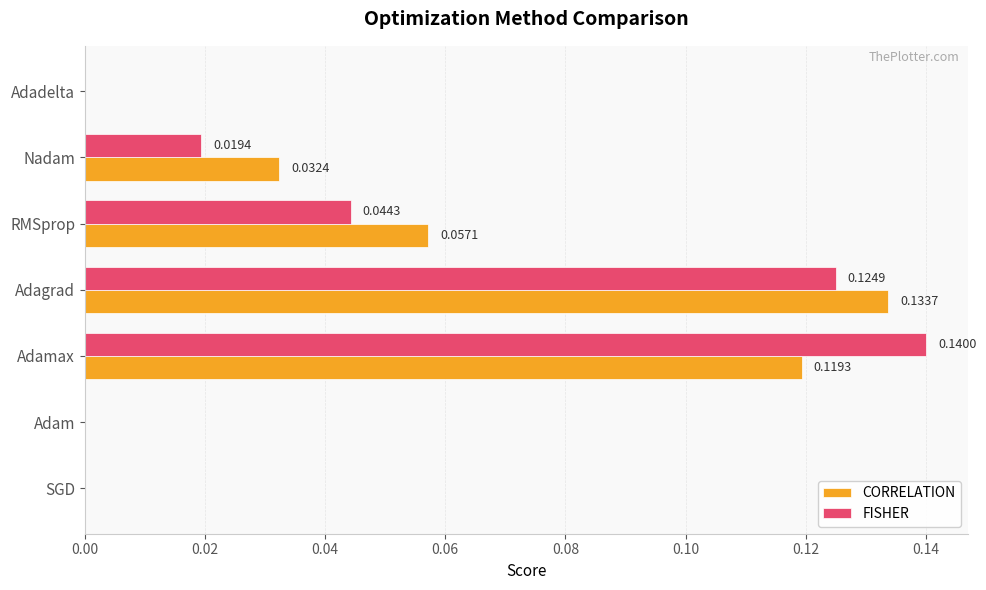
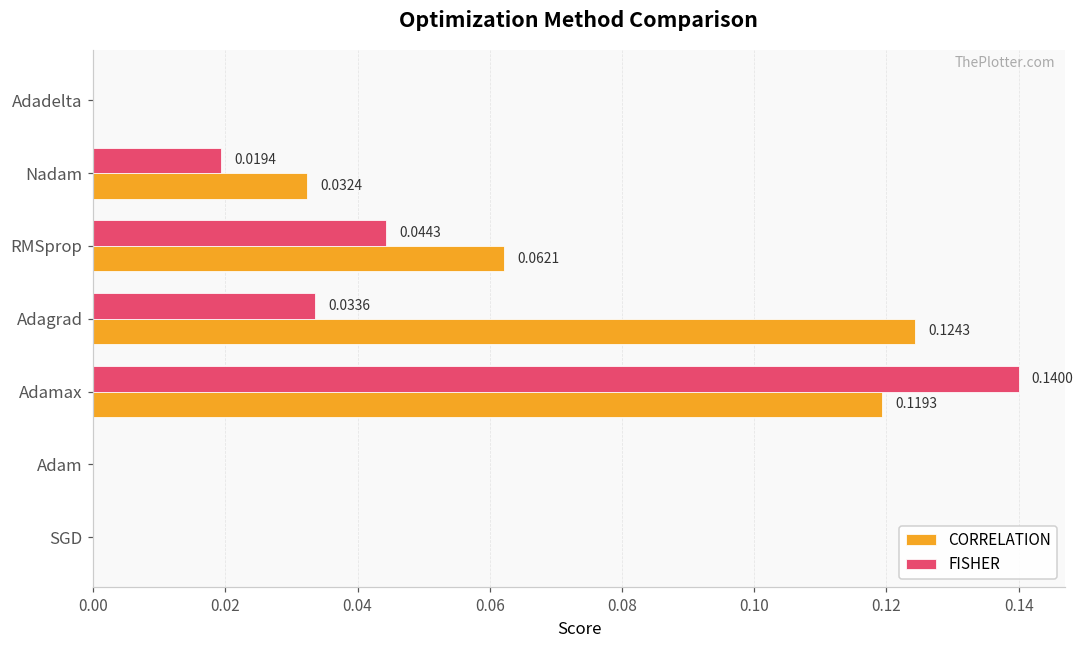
  {
    "CORRELATION": {
      "Nadam": 0.0324,
-     "RMSprop": 0.0571,
-     "Adagrad": 0.1337,
+     "RMSprop": 0.0621,
+     "Adagrad": 0.1243,
      "Adamax": 0.1193
    },
    "FISHER": {
      "Nadam": 0.0194,
      "RMSprop": 0.0443,
-     "Adagrad": 0.1249,
+     "Adagrad": 0.0336,
      "Adamax": 0.1400
    }
  }
